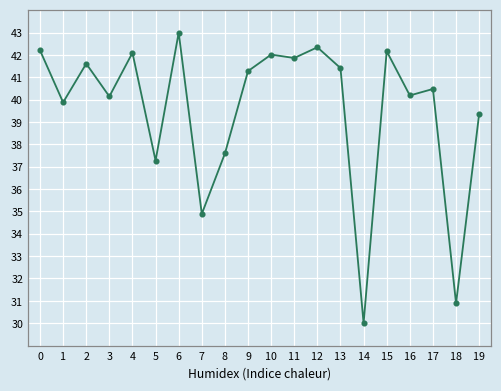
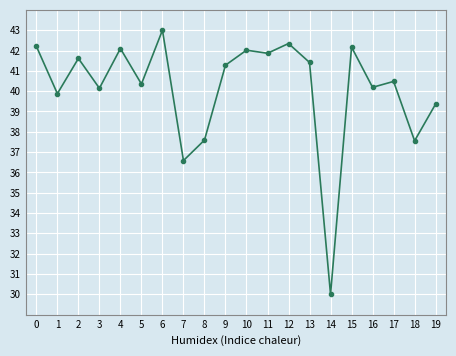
  {
    "0": 42.2,
    "1": 39.9,
    "2": 41.6,
    "3": 40.1,
    "4": 42.1,
-   "5": 37.3,
+   "5": 40.4,
    "6": 43.0,
-   "7": 34.9,
+   "7": 36.6,
    "8": 37.6,
    "9": 41.3,
    "10": 42.0,
    "11": 41.9,
    "12": 42.3,
    "13": 41.4,
    "14": 30.0,
    "15": 42.2,
    "16": 40.2,
    "17": 40.5,
-   "18": 30.9,
+   "18": 37.6,
    "19": 39.4
  }
